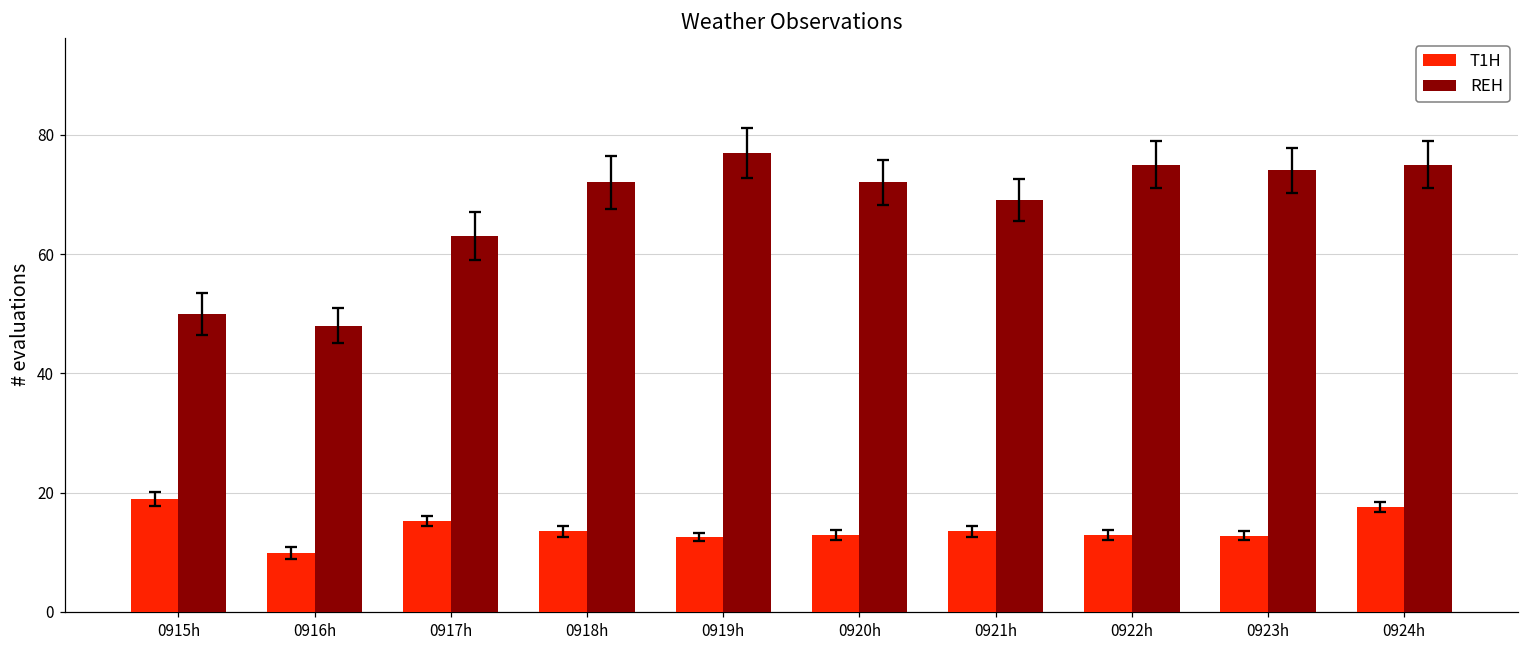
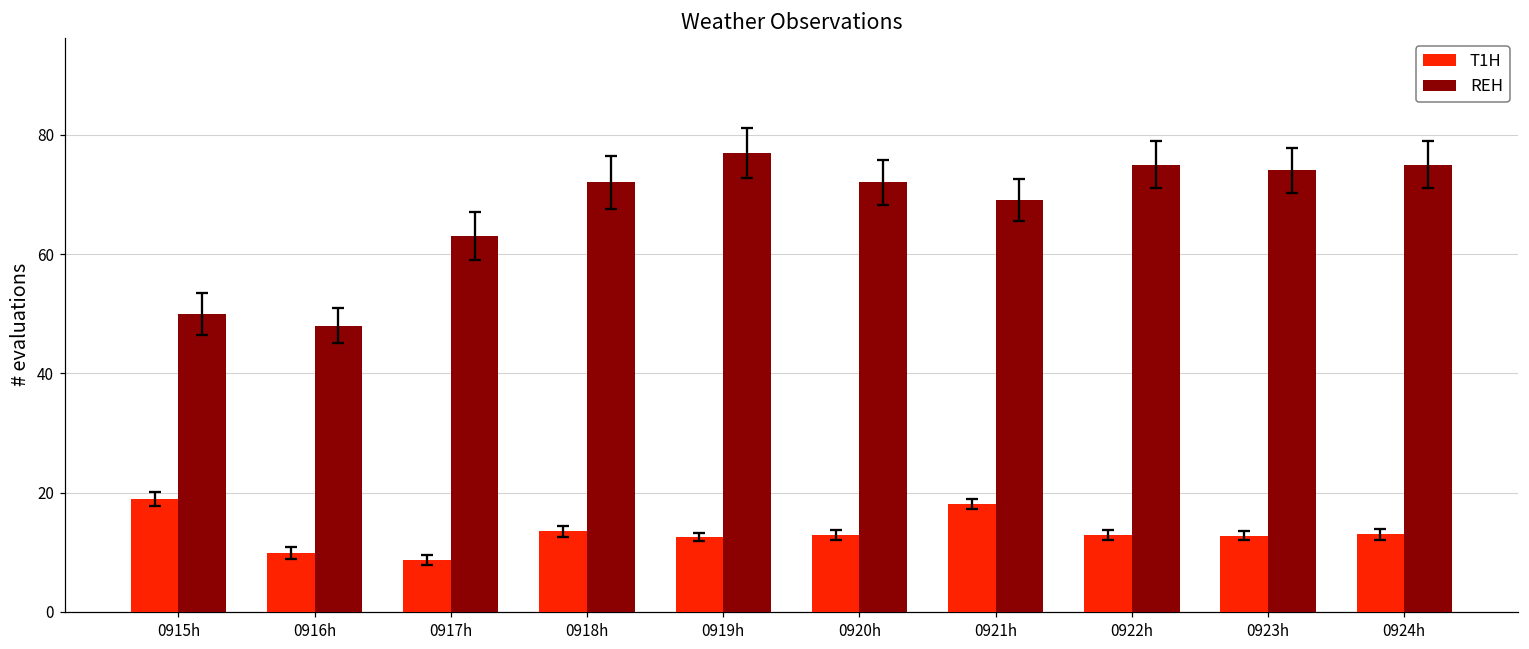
  {
    "T1H": {
      "0915h": 19,
      "0916h": 10,
-     "0917h": 15,
+     "0917h": 9,
      "0918h": 14,
      "0919h": 13,
      "0920h": 13,
-     "0921h": 14,
+     "0921h": 18,
      "0922h": 13,
      "0923h": 13,
-     "0924h": 18
+     "0924h": 13
    },
    "REH": {
      "0915h": 50,
      "0916h": 48,
      "0917h": 63,
      "0918h": 72,
      "0919h": 77,
      "0920h": 72,
      "0921h": 69,
      "0922h": 75,
      "0923h": 74,
      "0924h": 75
    }
  }
